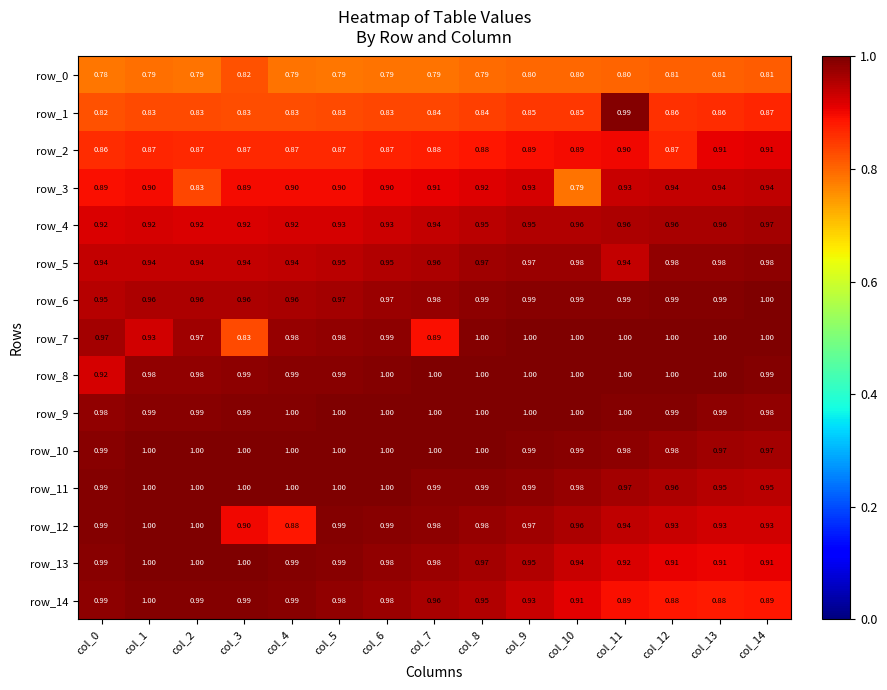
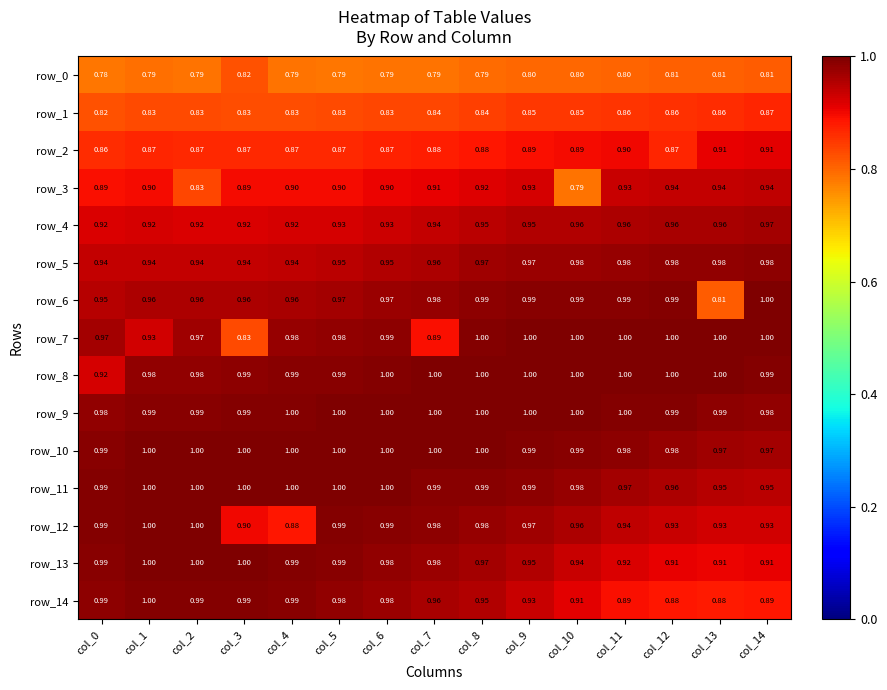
  {
    "row_1": {
      "col_0": 0.82,
      "col_1": 0.83,
      "col_2": 0.83,
      "col_3": 0.83,
      "col_4": 0.83,
      "col_5": 0.83,
      "col_6": 0.83,
      "col_7": 0.84,
      "col_8": 0.84,
      "col_9": 0.85,
      "col_10": 0.85,
-     "col_11": 0.99,
+     "col_11": 0.86,
      "col_12": 0.86,
      "col_13": 0.86,
      "col_14": 0.87
    },
    "row_5": {
      "col_0": 0.94,
      "col_1": 0.94,
      "col_2": 0.94,
      "col_3": 0.94,
      "col_4": 0.94,
      "col_5": 0.95,
      "col_6": 0.95,
      "col_7": 0.96,
      "col_8": 0.97,
      "col_9": 0.97,
      "col_10": 0.98,
-     "col_11": 0.94,
+     "col_11": 0.98,
      "col_12": 0.98,
      "col_13": 0.98,
      "col_14": 0.98
    },
    "row_6": {
      "col_0": 0.95,
      "col_1": 0.96,
      "col_2": 0.96,
      "col_3": 0.96,
      "col_4": 0.96,
      "col_5": 0.97,
      "col_6": 0.97,
      "col_7": 0.98,
      "col_8": 0.99,
      "col_9": 0.99,
      "col_10": 0.99,
      "col_11": 0.99,
      "col_12": 0.99,
-     "col_13": 0.99,
+     "col_13": 0.81,
      "col_14": 1.00
    }
  }
